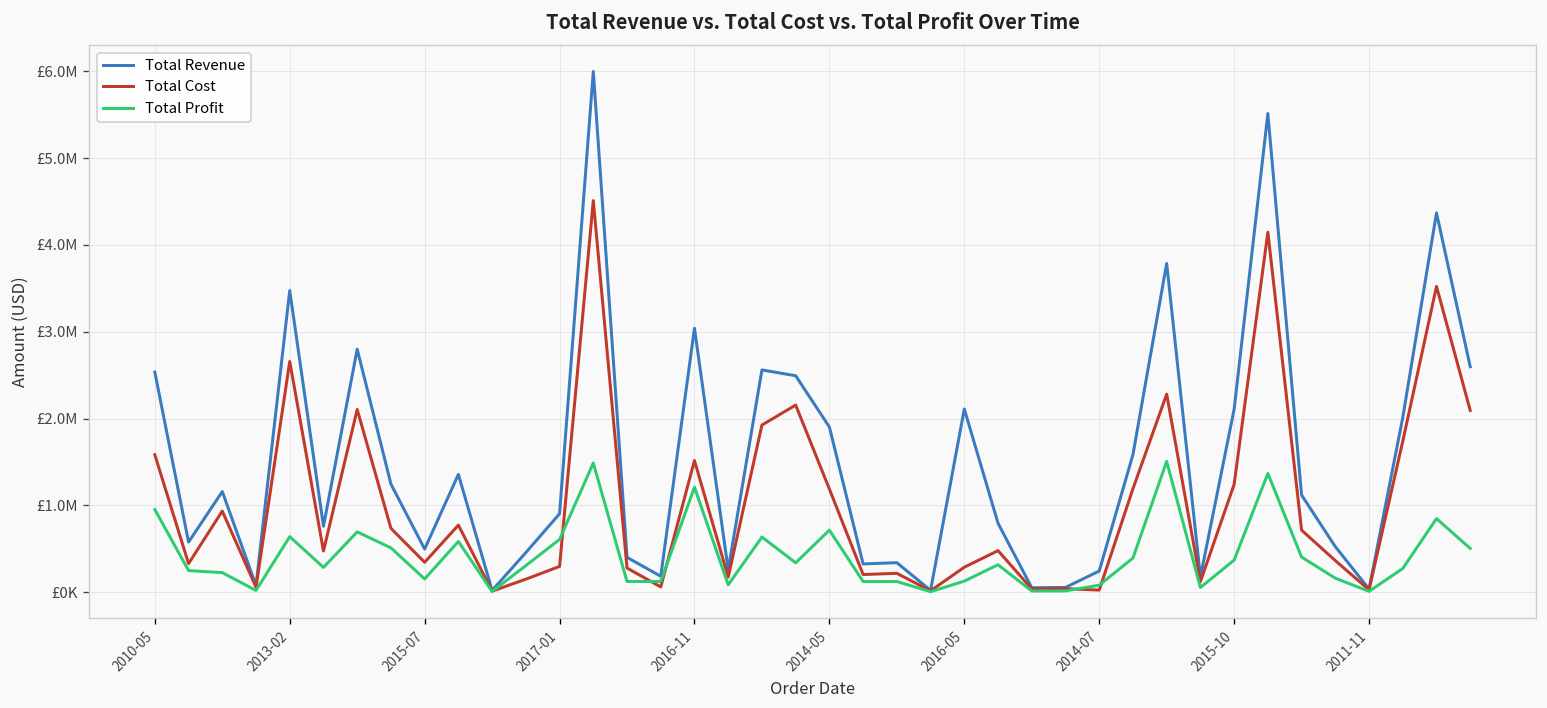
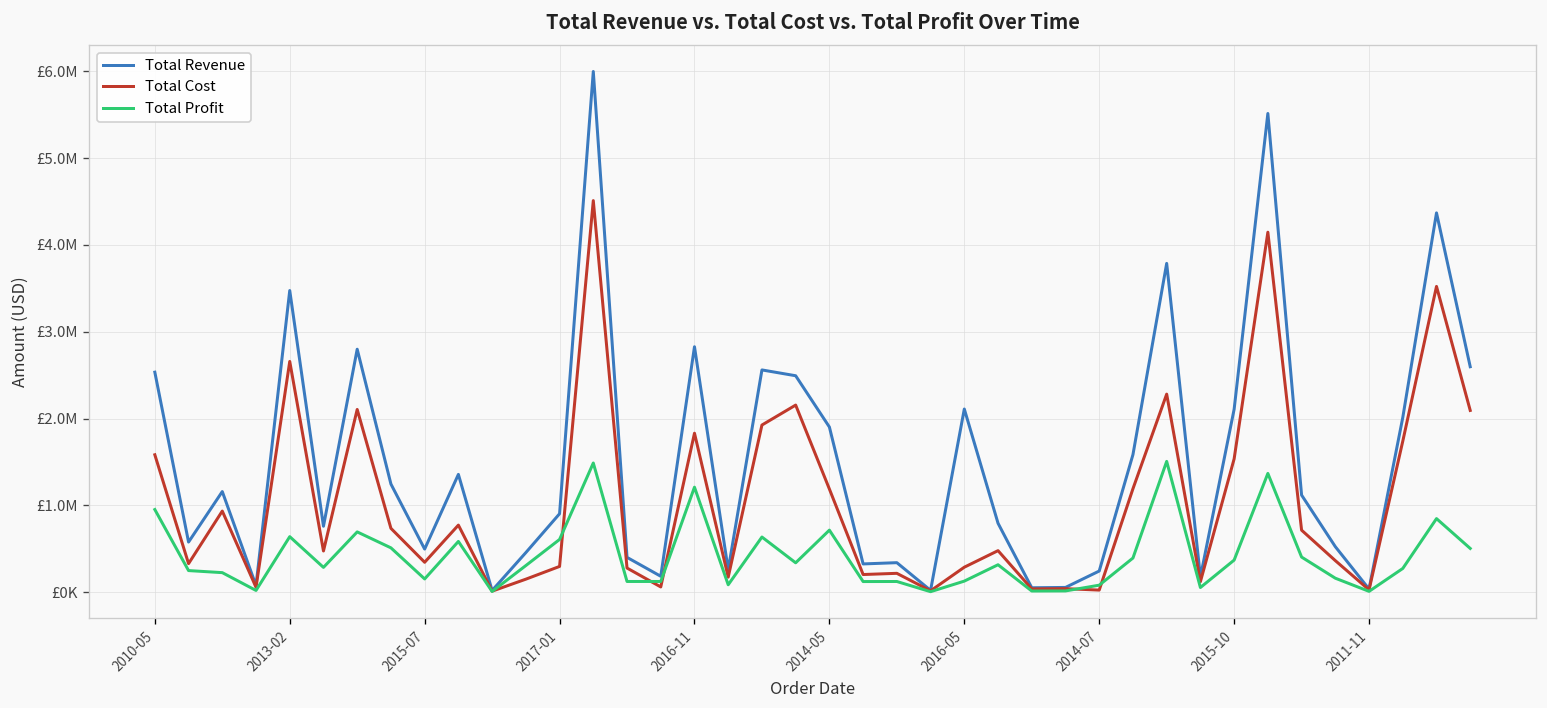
  {
    "Total Revenue": {
      "2013-02": "£3500000",
-     "2016-11": "£3000000",
+     "2016-11": "£2800000",
      "2016-05": "£2100000",
      "2014-07": "£200000",
      "2015-10": "£2100000"
    },
    "Total Cost": {
      "2013-02": "£2700000",
-     "2016-11": "£1500000",
+     "2016-11": "£1800000",
      "2016-05": "£300000",
      "2014-07": "£0",
-     "2015-10": "£1200000"
+     "2015-10": "£1500000"
    },
    "Total Profit": {
      "2013-02": "£600000",
      "2016-11": "£1200000",
      "2016-05": "£100000",
      "2014-07": "£100000",
      "2015-10": "£400000"
    }
  }
